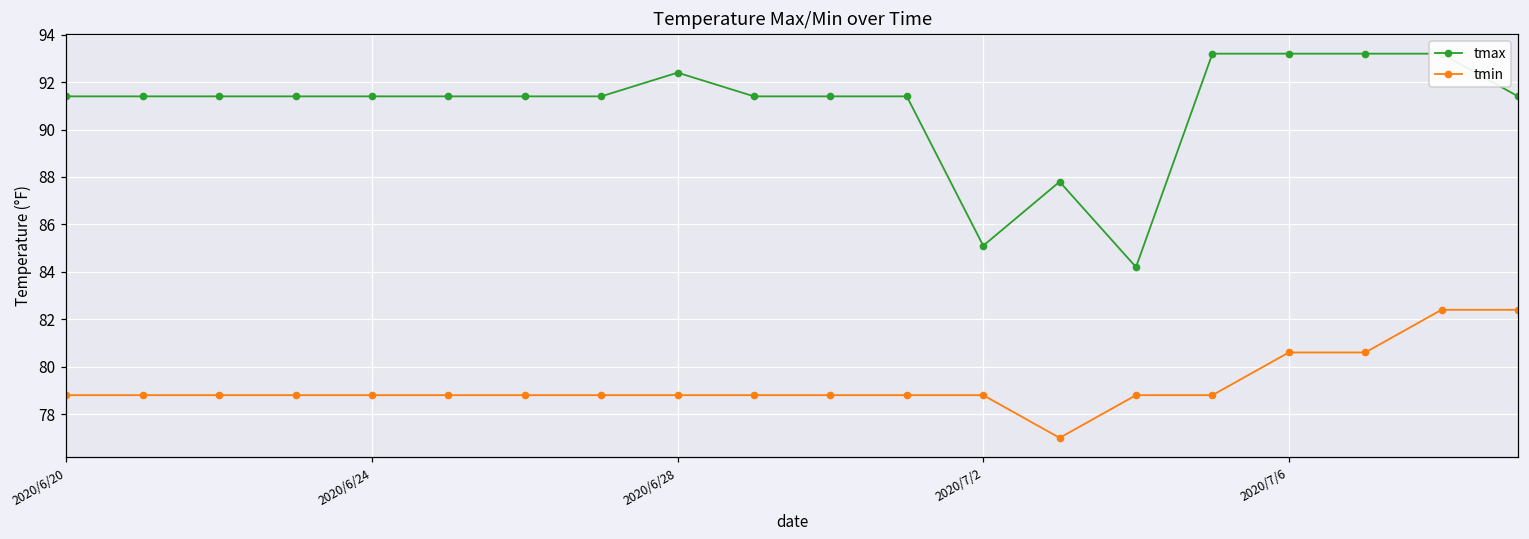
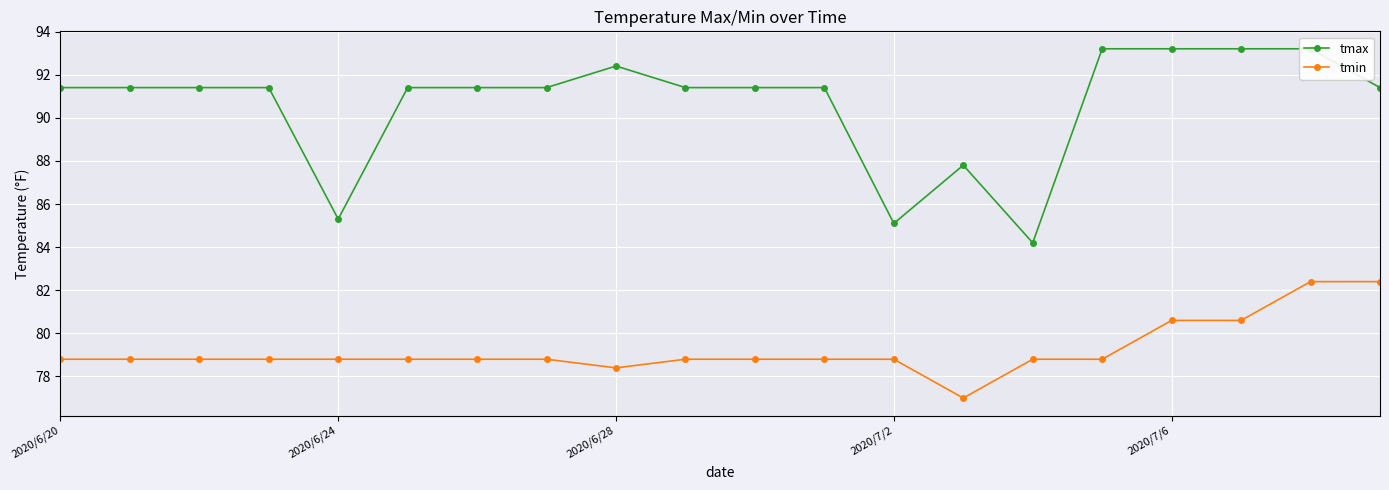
  {
    "tmax": {
      "2020/6/20": 91.4,
-     "2020/6/24": 91.4,
+     "2020/6/24": 85.3,
      "2020/6/28": 92.4,
      "2020/7/2": 85.1,
      "2020/7/6": 93.2
    },
    "tmin": {
      "2020/6/20": 78.8,
      "2020/6/24": 78.8,
-     "2020/6/28": 78.8,
+     "2020/6/28": 78.4,
      "2020/7/2": 78.8,
      "2020/7/6": 80.6
    }
  }
